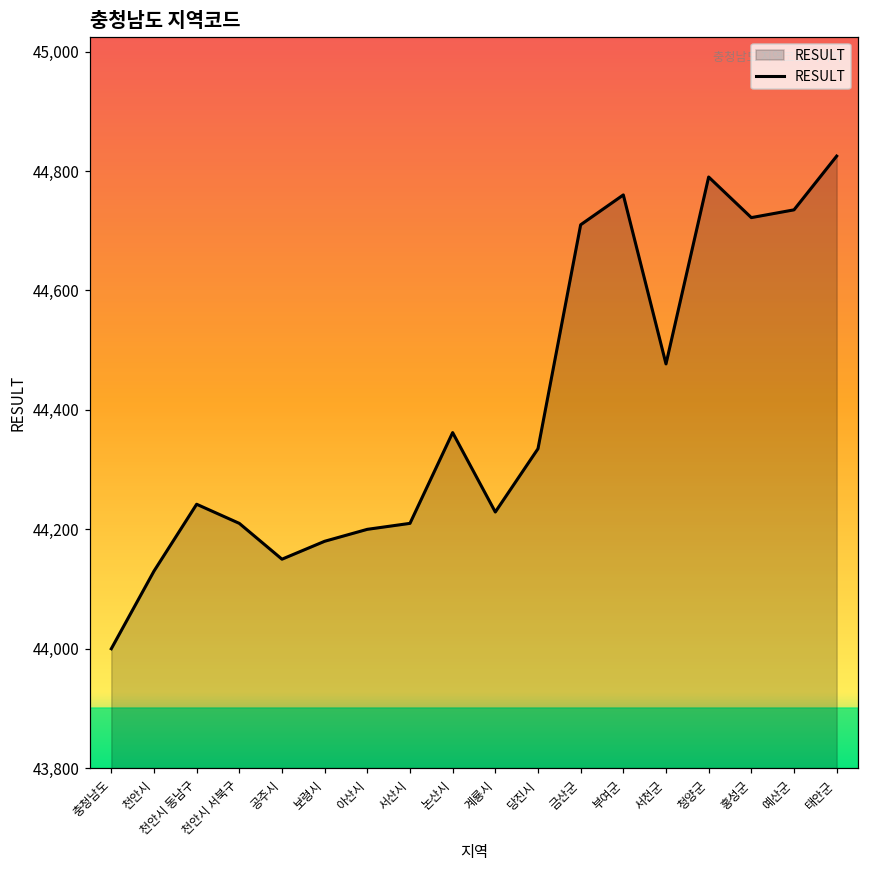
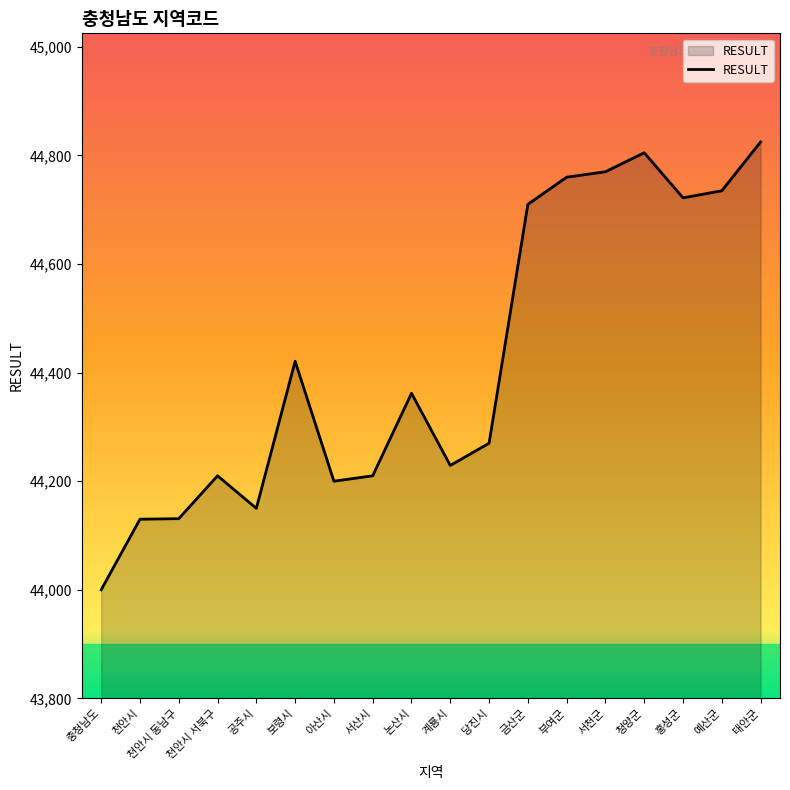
  {
    "충청남도": "44,000",
    "천안시": "44,130",
-   "천안시 동남구": "44,240",
+   "천안시 동남구": "44,130",
    "천안시 서북구": "44,210",
    "공주시": "44,150",
-   "보령시": "44,180",
+   "보령시": "44,420",
    "아산시": "44,200",
    "서산시": "44,210",
    "논산시": "44,360",
    "계룡시": "44,230",
-   "당진시": "44,340",
+   "당진시": "44,270",
    "금산군": "44,710",
    "부여군": "44,760",
-   "서천군": "44,480",
-   "청양군": "44,790",
+   "서천군": "44,770",
+   "청양군": "44,810",
    "홍성군": "44,720",
    "예산군": "44,740",
    "태안군": "44,830"
  }
